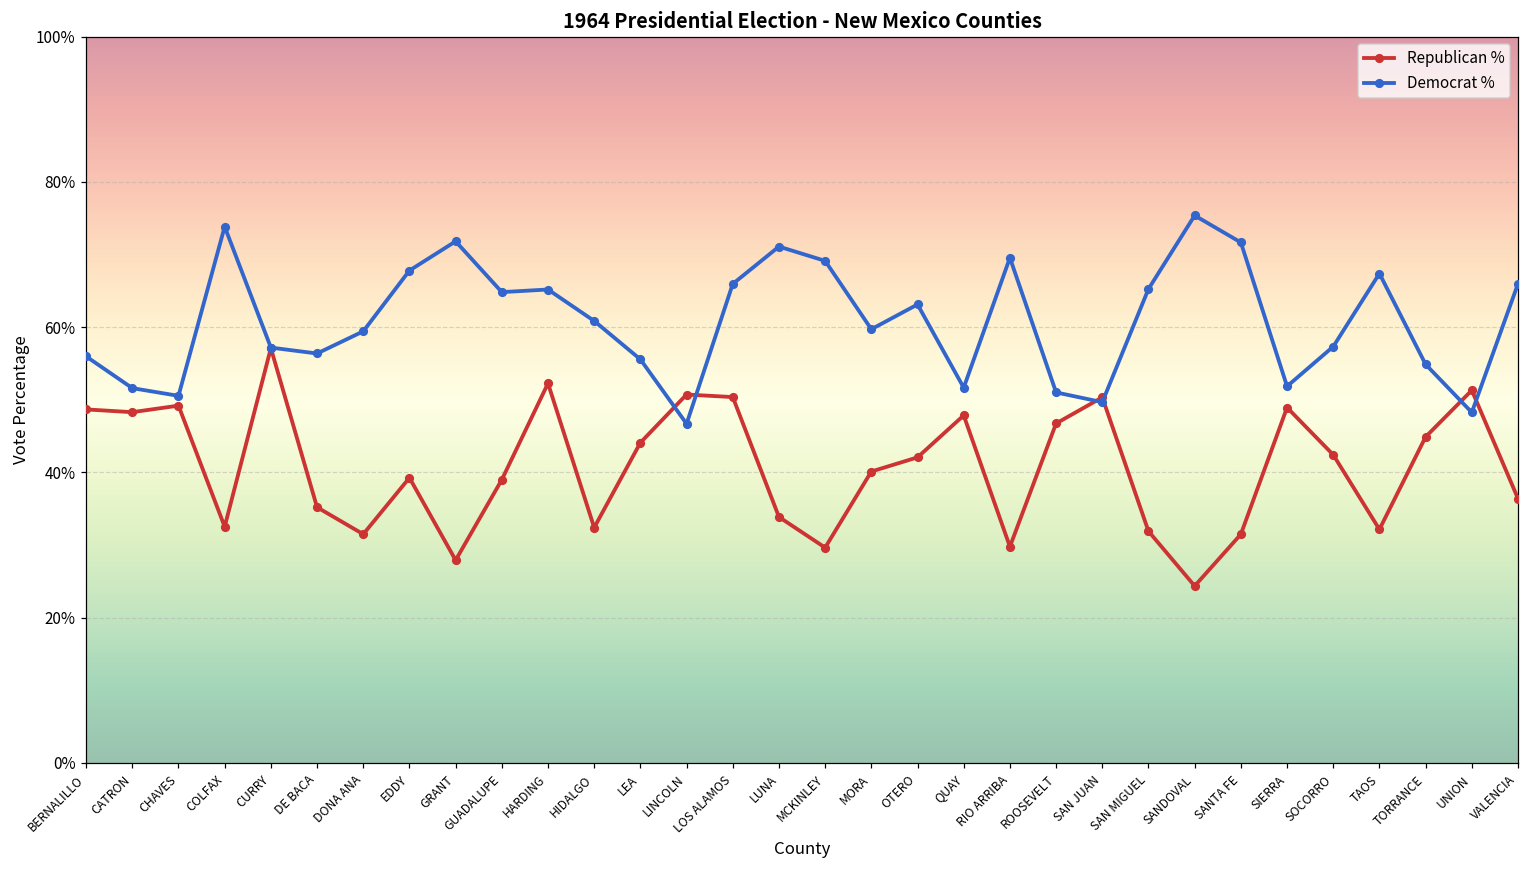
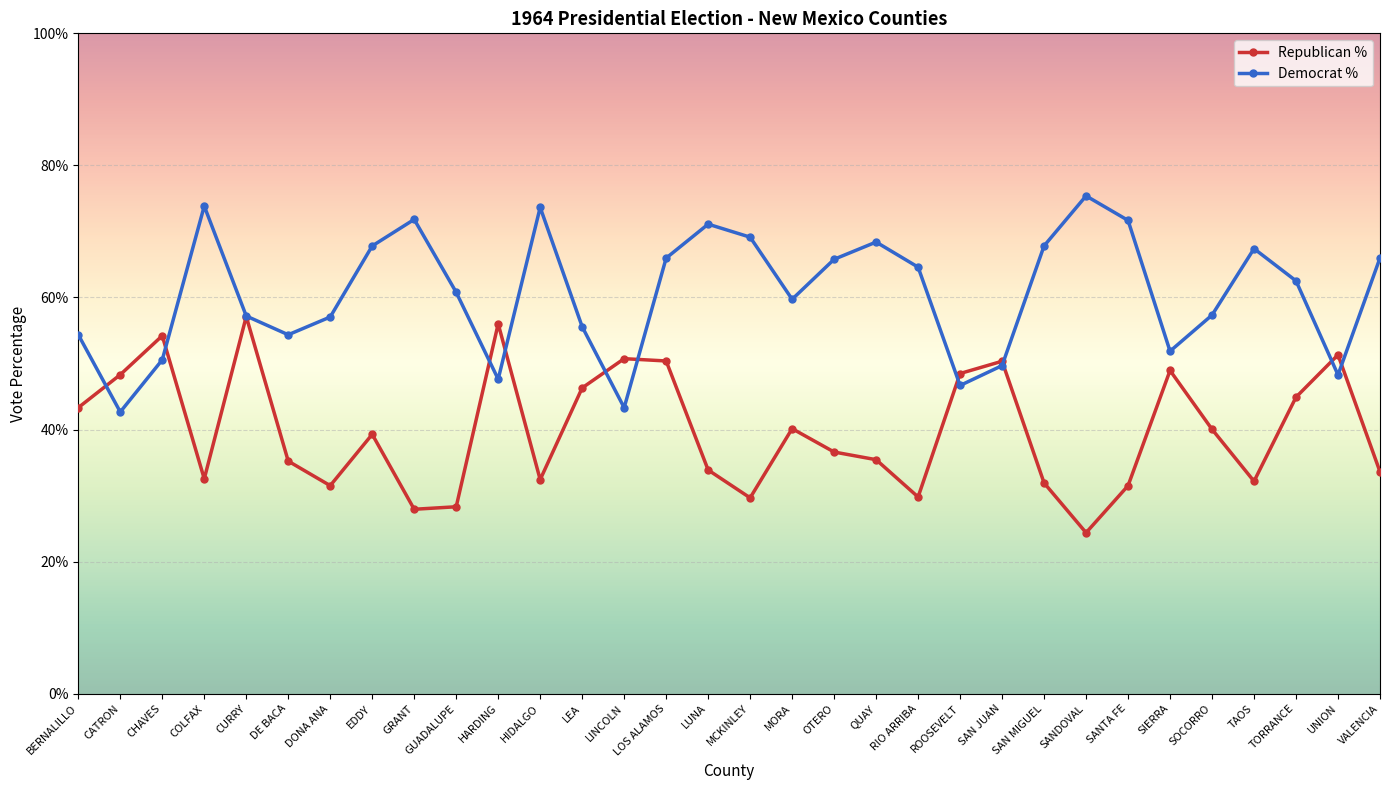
  {
    "Republican %": {
-     "BERNALILLO": "49%",
+     "BERNALILLO": "43%",
      "CATRON": "48%",
-     "CHAVES": "49%",
+     "CHAVES": "54%",
      "COLFAX": "33%",
      "DE BACA": "35%",
      "DONA ANA": "32%",
      "EDDY": "39%",
      "GRANT": "28%",
-     "GUADALUPE": "39%",
-     "HARDING": "52%",
+     "GUADALUPE": "28%",
+     "HARDING": "56%",
      "HIDALGO": "32%",
-     "LEA": "44%",
+     "LEA": "46%",
      "LINCOLN": "51%",
      "LOS ALAMOS": "50%",
      "LUNA": "34%",
      "MCKINLEY": "30%",
      "MORA": "40%",
-     "OTERO": "42%",
-     "QUAY": "48%",
+     "OTERO": "37%",
+     "QUAY": "35%",
      "RIO ARRIBA": "30%",
-     "ROOSEVELT": "47%",
+     "ROOSEVELT": "48%",
      "SAN JUAN": "50%",
      "SAN MIGUEL": "32%",
      "SANDOVAL": "24%",
      "SANTA FE": "31%",
      "SIERRA": "49%",
-     "SOCORRO": "42%",
+     "SOCORRO": "40%",
      "TAOS": "32%",
      "TORRANCE": "45%",
      "UNION": "51%",
-     "VALENCIA": "36%"
+     "VALENCIA": "34%"
    },
    "Democrat %": {
-     "BERNALILLO": "56%",
-     "CATRON": "52%",
+     "BERNALILLO": "54%",
+     "CATRON": "43%",
      "CHAVES": "51%",
      "COLFAX": "74%",
-     "DE BACA": "56%",
-     "DONA ANA": "59%",
+     "DE BACA": "54%",
+     "DONA ANA": "57%",
      "EDDY": "68%",
      "GRANT": "72%",
-     "GUADALUPE": "65%",
-     "HARDING": "65%",
-     "HIDALGO": "61%",
+     "GUADALUPE": "61%",
+     "HARDING": "48%",
+     "HIDALGO": "74%",
      "LEA": "56%",
-     "LINCOLN": "47%",
+     "LINCOLN": "43%",
      "LOS ALAMOS": "66%",
      "LUNA": "71%",
      "MCKINLEY": "69%",
      "MORA": "60%",
-     "OTERO": "63%",
-     "QUAY": "52%",
-     "RIO ARRIBA": "70%",
-     "ROOSEVELT": "51%",
+     "OTERO": "66%",
+     "QUAY": "68%",
+     "RIO ARRIBA": "65%",
+     "ROOSEVELT": "47%",
      "SAN JUAN": "50%",
-     "SAN MIGUEL": "65%",
+     "SAN MIGUEL": "68%",
      "SANDOVAL": "75%",
      "SANTA FE": "72%",
      "SIERRA": "52%",
      "SOCORRO": "57%",
      "TAOS": "67%",
-     "TORRANCE": "55%",
+     "TORRANCE": "63%",
      "UNION": "48%",
      "VALENCIA": "66%"
    }
  }
